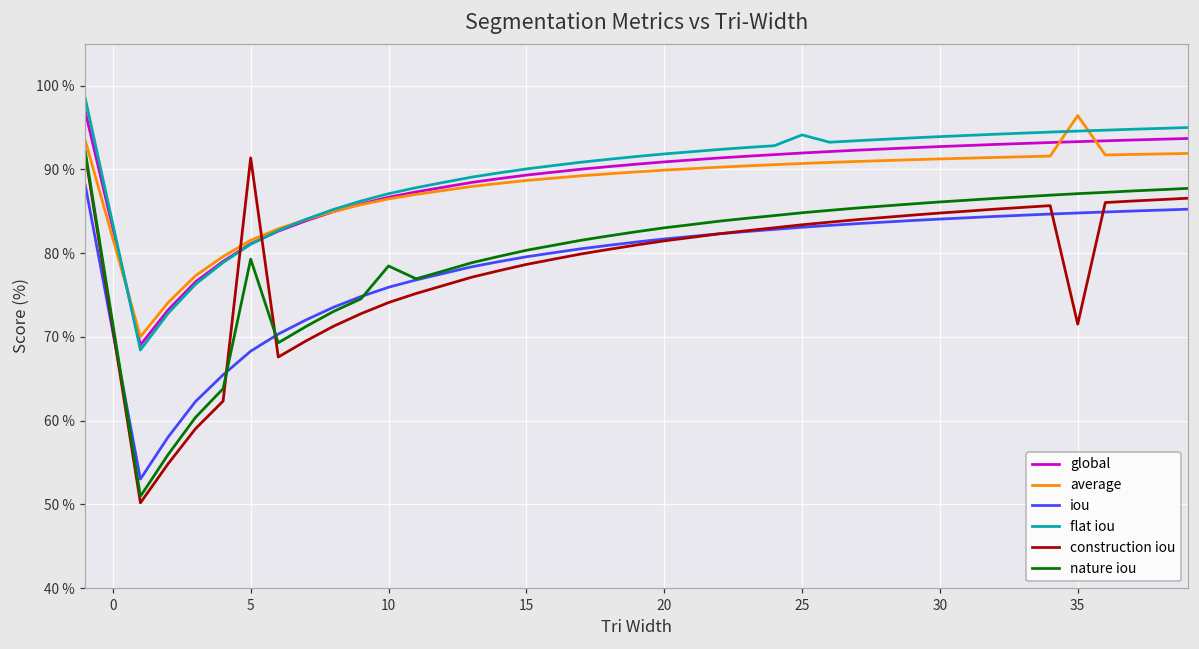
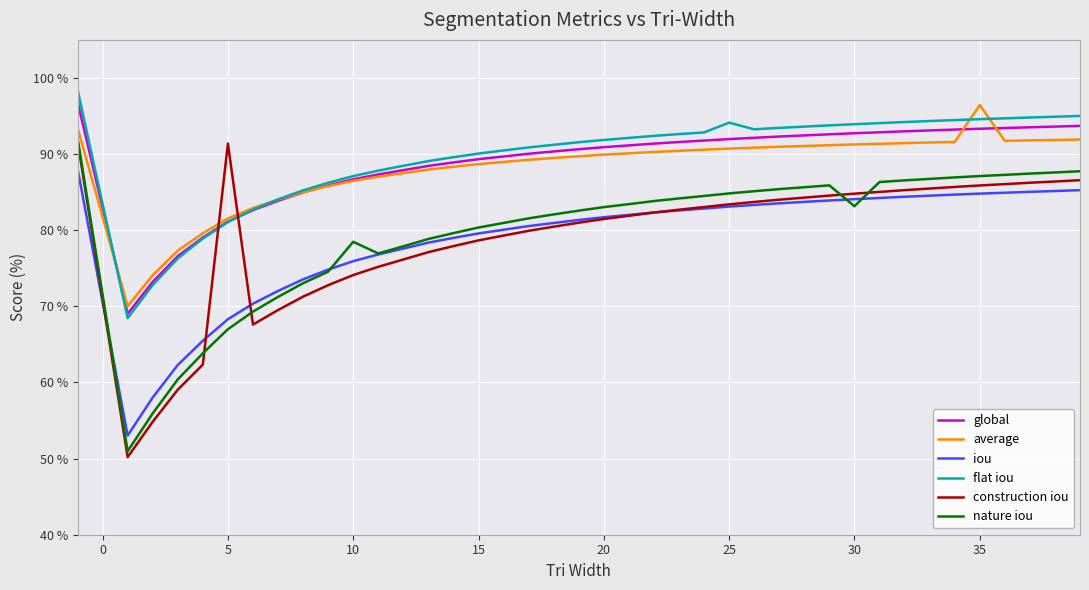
  {
    "global": {
      "15": "89 %",
      "20": "91 %",
      "25": "92 %",
      "30": "93 %",
      "35": "93 %"
    },
    "average": {
      "5": "82 %",
      "15": "89 %",
      "20": "90 %",
      "25": "91 %",
      "30": "91 %",
      "35": "96 %"
    },
    "iou": {
      "5": "68 %",
      "10": "76 %",
      "15": "80 %",
      "30": "84 %",
      "35": "85 %"
    },
    "flat iou": {
      "10": "87 %",
      "15": "90 %",
      "20": "92 %",
      "25": "94 %",
      "30": "94 %",
      "35": "95 %"
    },
    "construction iou": {
      "5": "91 %",
      "10": "74 %",
      "15": "79 %",
      "30": "85 %",
-     "35": "72 %"
+     "35": "86 %"
    },
    "nature iou": {
-     "5": "79 %",
+     "5": "67 %",
      "10": "78 %",
      "15": "80 %",
      "20": "83 %",
      "25": "85 %",
-     "30": "86 %",
+     "30": "83 %",
      "35": "87 %"
    }
  }
